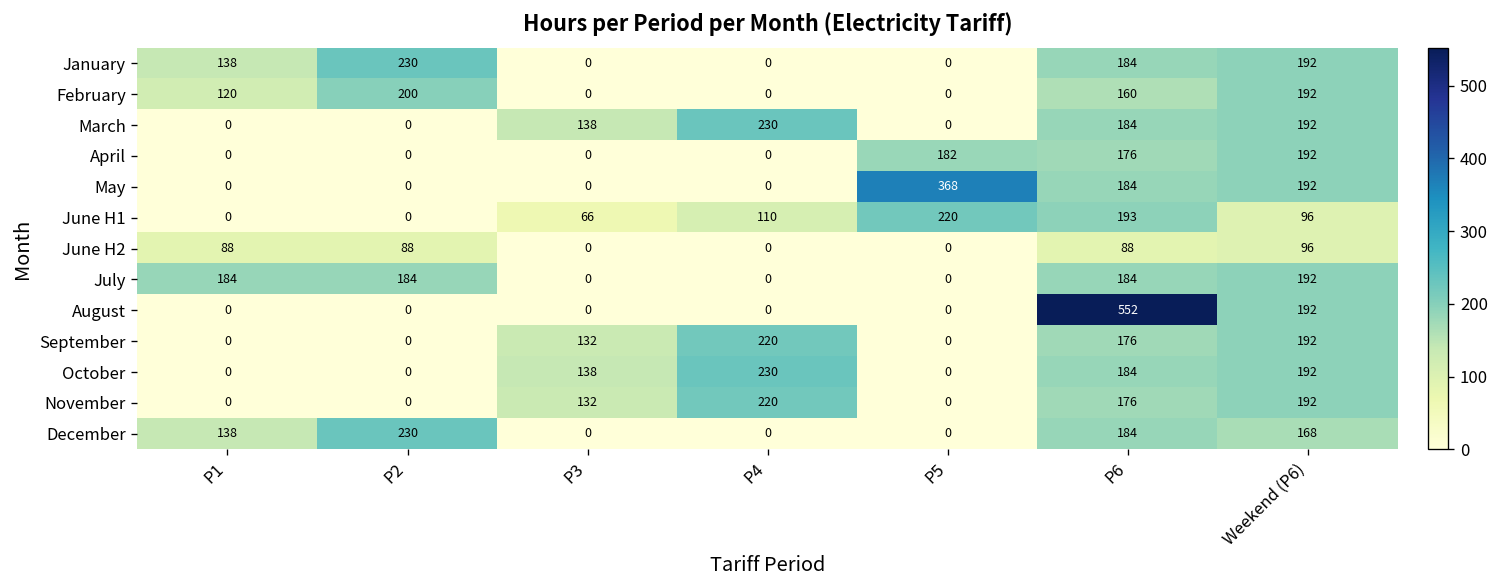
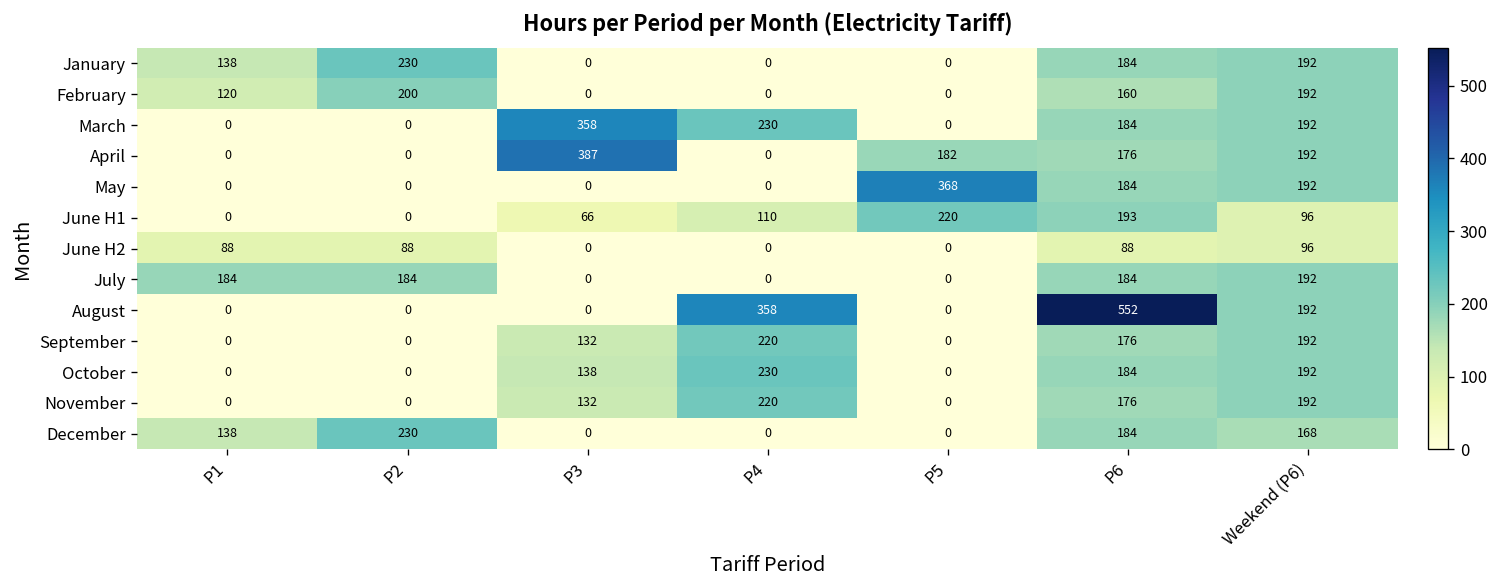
  {
    "January": {
      "P1": 138,
      "P2": 230,
      "P3": 0,
      "P4": 0,
      "P5": 0,
      "P6": 184,
      "Weekend (P6)": 192
    },
    "February": {
      "P1": 120,
      "P2": 200,
      "P3": 0,
      "P4": 0,
      "P5": 0,
      "P6": 160,
      "Weekend (P6)": 192
    },
    "March": {
      "P1": 0,
      "P2": 0,
-     "P3": 138,
+     "P3": 358,
      "P4": 230,
      "P5": 0,
      "P6": 184,
      "Weekend (P6)": 192
    },
    "April": {
      "P1": 0,
      "P2": 0,
-     "P3": 0,
+     "P3": 387,
      "P4": 0,
      "P5": 182,
      "P6": 176,
      "Weekend (P6)": 192
    },
    "May": {
      "P1": 0,
      "P2": 0,
      "P3": 0,
      "P4": 0,
      "P5": 368,
      "P6": 184,
      "Weekend (P6)": 192
    },
    "June H1": {
      "P1": 0,
      "P2": 0,
      "P3": 66,
      "P4": 110,
      "P5": 220,
      "P6": 193,
      "Weekend (P6)": 96
    },
    "June H2": {
      "P1": 88,
      "P2": 88,
      "P3": 0,
      "P4": 0,
      "P5": 0,
      "P6": 88,
      "Weekend (P6)": 96
    },
    "July": {
      "P1": 184,
      "P2": 184,
      "P3": 0,
      "P4": 0,
      "P5": 0,
      "P6": 184,
      "Weekend (P6)": 192
    },
    "August": {
      "P1": 0,
      "P2": 0,
      "P3": 0,
-     "P4": 0,
+     "P4": 358,
      "P5": 0,
      "P6": 552,
      "Weekend (P6)": 192
    },
    "September": {
      "P1": 0,
      "P2": 0,
      "P3": 132,
      "P4": 220,
      "P5": 0,
      "P6": 176,
      "Weekend (P6)": 192
    },
    "October": {
      "P1": 0,
      "P2": 0,
      "P3": 138,
      "P4": 230,
      "P5": 0,
      "P6": 184,
      "Weekend (P6)": 192
    },
    "November": {
      "P1": 0,
      "P2": 0,
      "P3": 132,
      "P4": 220,
      "P5": 0,
      "P6": 176,
      "Weekend (P6)": 192
    },
    "December": {
      "P1": 138,
      "P2": 230,
      "P3": 0,
      "P4": 0,
      "P5": 0,
      "P6": 184,
      "Weekend (P6)": 168
    }
  }
